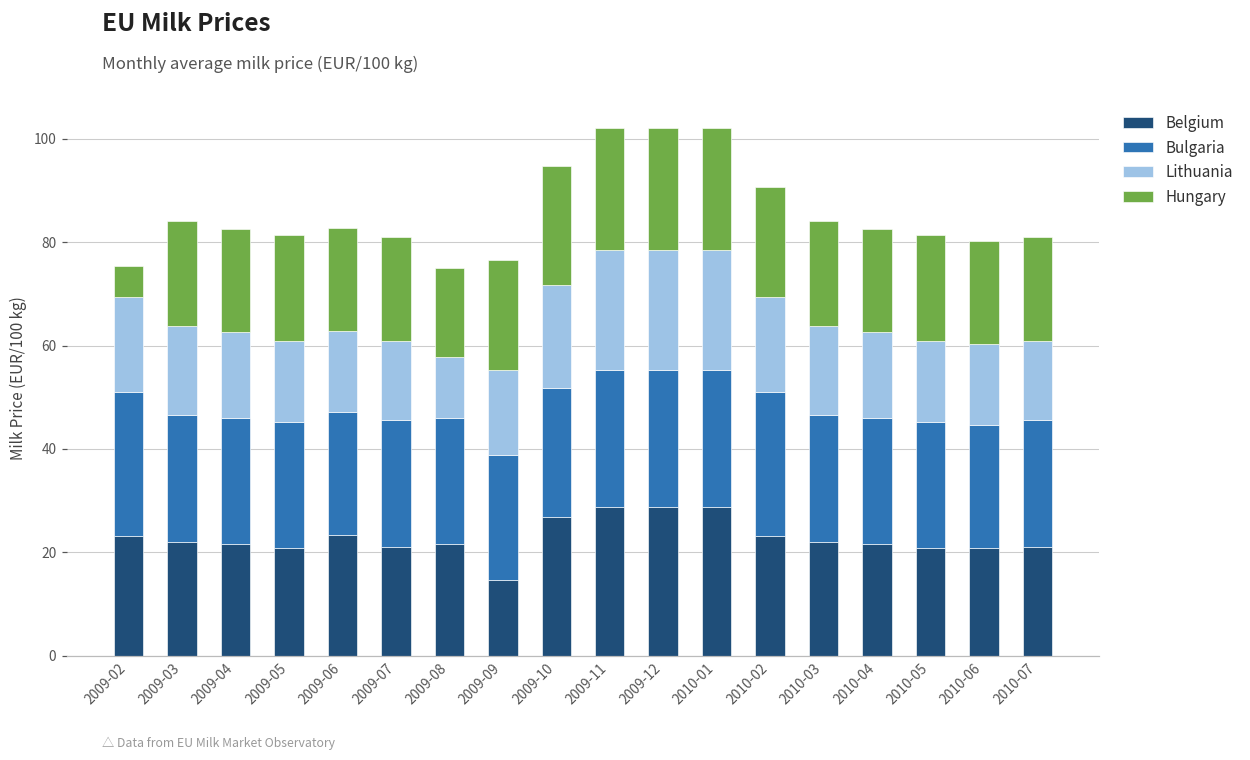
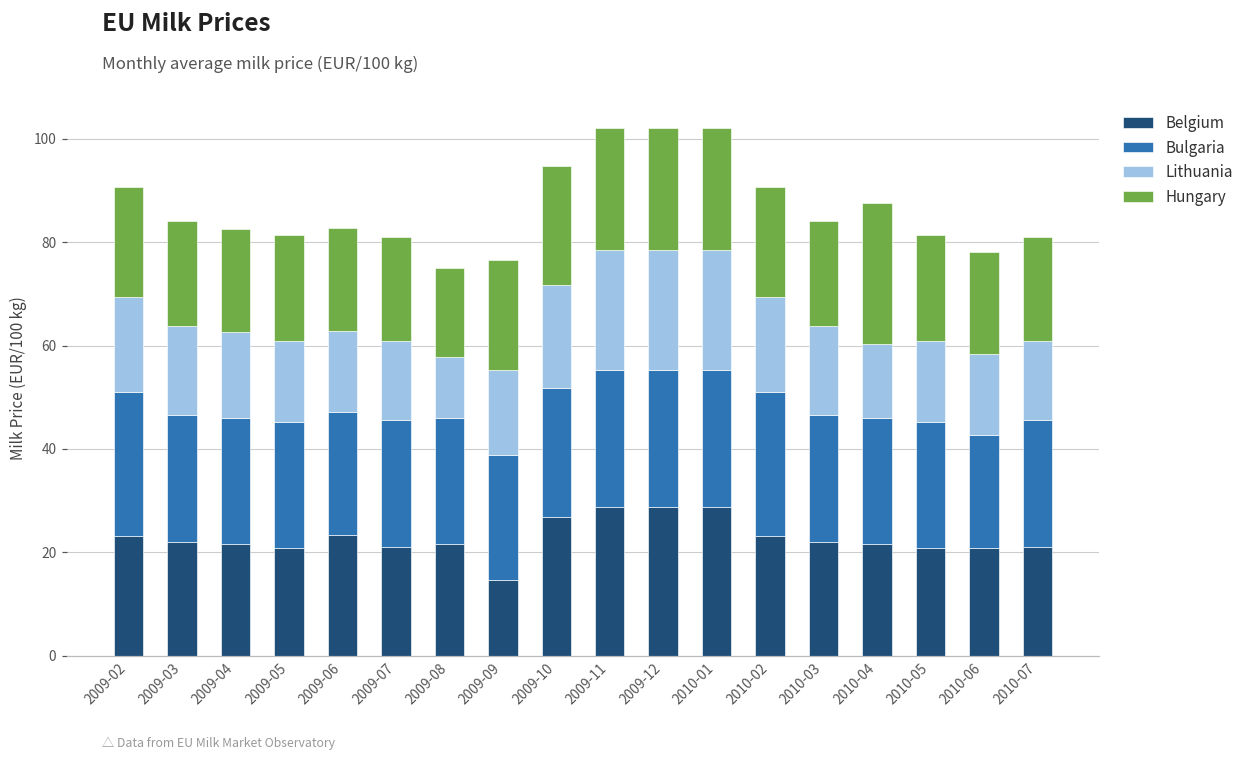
  {
    "Belgium": {
      "2009-02": 23,
      "2009-03": 22,
      "2009-04": 22,
      "2009-05": 21,
      "2009-06": 23,
      "2009-07": 21,
      "2009-08": 22,
      "2009-09": 15,
      "2009-10": 27,
      "2009-11": 29,
      "2009-12": 29,
      "2010-01": 29,
      "2010-02": 23,
      "2010-03": 22,
      "2010-04": 22,
      "2010-05": 21,
      "2010-06": 21,
      "2010-07": 21
    },
    "Bulgaria": {
      "2009-02": 28,
      "2009-03": 25,
      "2009-04": 24,
      "2009-05": 24,
      "2009-06": 24,
      "2009-07": 24,
      "2009-08": 24,
      "2009-09": 24,
      "2009-10": 25,
      "2009-11": 27,
      "2009-12": 27,
      "2010-01": 27,
      "2010-02": 28,
      "2010-03": 25,
      "2010-04": 24,
      "2010-05": 24,
-     "2010-06": 24,
+     "2010-06": 22,
      "2010-07": 24
    },
    "Lithuania": {
      "2009-02": 18,
      "2009-03": 17,
      "2009-04": 17,
      "2009-05": 16,
      "2009-06": 16,
      "2009-07": 15,
      "2009-08": 12,
      "2009-09": 17,
      "2009-10": 20,
      "2009-11": 23,
      "2009-12": 23,
      "2010-01": 23,
      "2010-02": 18,
      "2010-03": 17,
-     "2010-04": 17,
+     "2010-04": 14,
      "2010-05": 16,
      "2010-06": 16,
      "2010-07": 15
    },
    "Hungary": {
-     "2009-02": 6,
+     "2009-02": 21,
      "2009-03": 20,
      "2009-04": 20,
      "2009-05": 20,
      "2009-06": 20,
      "2009-07": 20,
      "2009-08": 17,
      "2009-09": 21,
      "2009-10": 23,
      "2009-11": 24,
      "2009-12": 24,
      "2010-01": 24,
      "2010-02": 21,
      "2010-03": 20,
-     "2010-04": 20,
+     "2010-04": 27,
      "2010-05": 20,
      "2010-06": 20,
      "2010-07": 20
    }
  }
